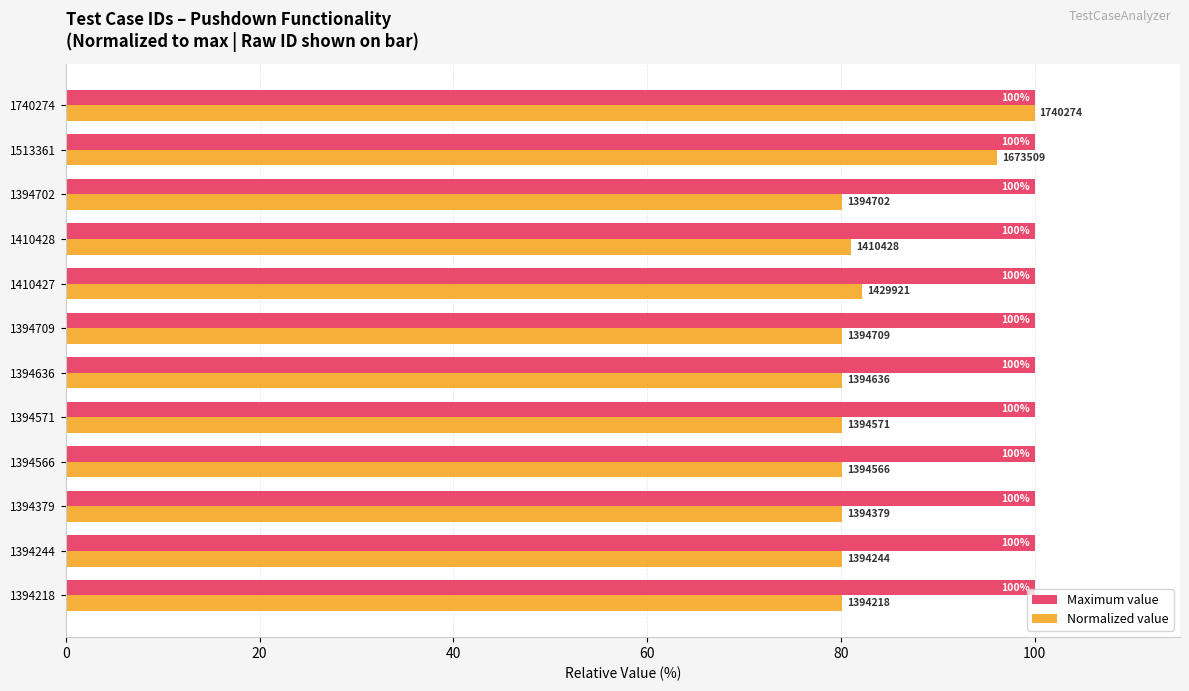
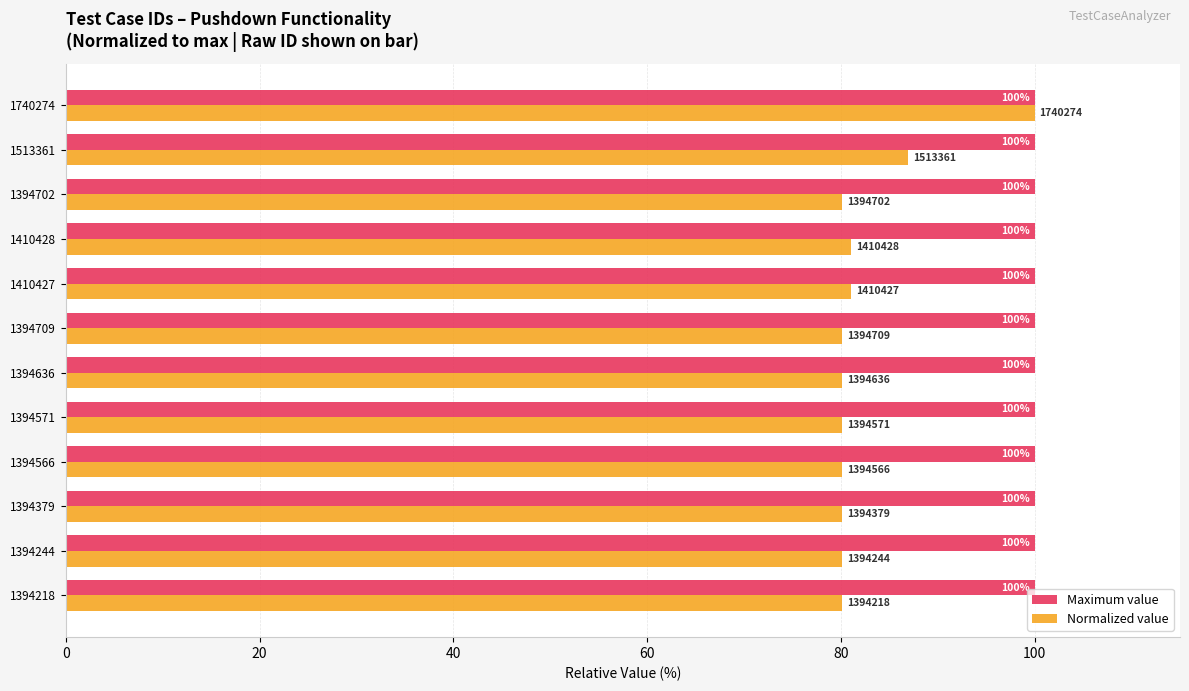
  {
    "Maximum value": {
      "1740274": "100%",
      "1513361": "100%",
      "1394702": "100%",
      "1410428": "100%",
      "1410427": "100%",
      "1394709": "100%",
      "1394636": "100%",
      "1394571": "100%",
      "1394566": "100%",
      "1394379": "100%",
      "1394244": "100%"
    },
    "Normalized value": {
-     "1513361": "1673509",
-     "1410427": "1429921"
+     "1513361": "1513361",
+     "1410427": "1410427"
    }
  }
